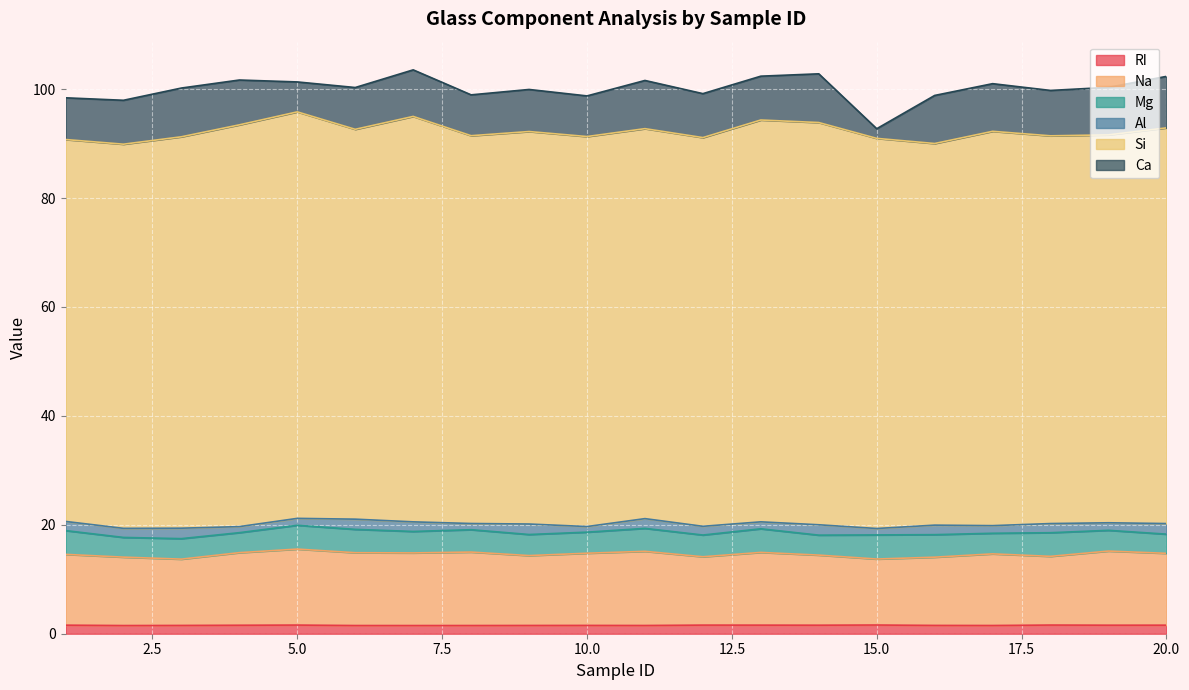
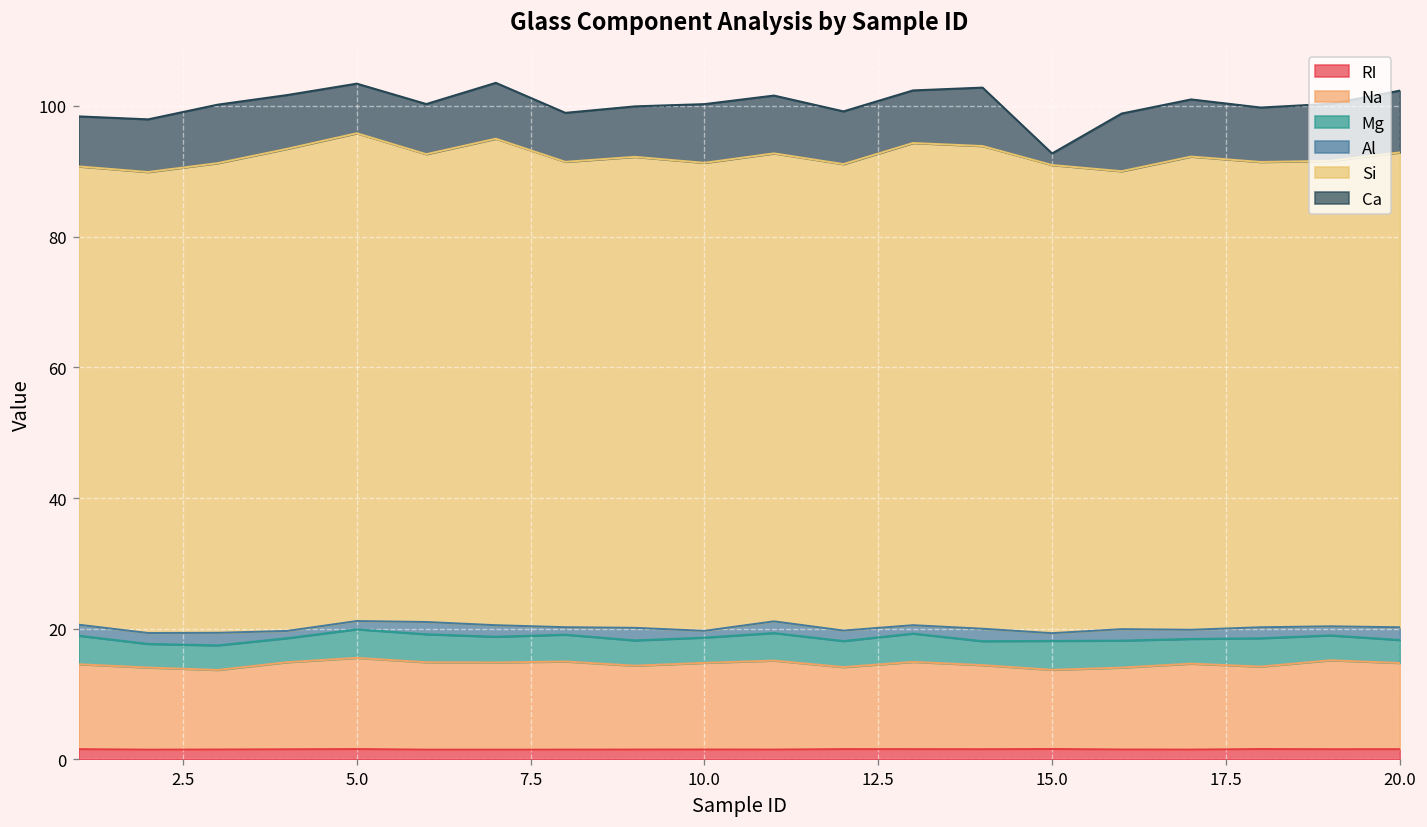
  {
    "RI": {
      "5.0": 2,
      "10.0": 2,
      "15.0": 2,
      "20.0": 2
    },
    "Ca": {
-     "5.0": 5,
-     "10.0": 7,
+     "5.0": 8,
+     "10.0": 9,
      "15.0": 2,
      "20.0": 9
    }
  }
